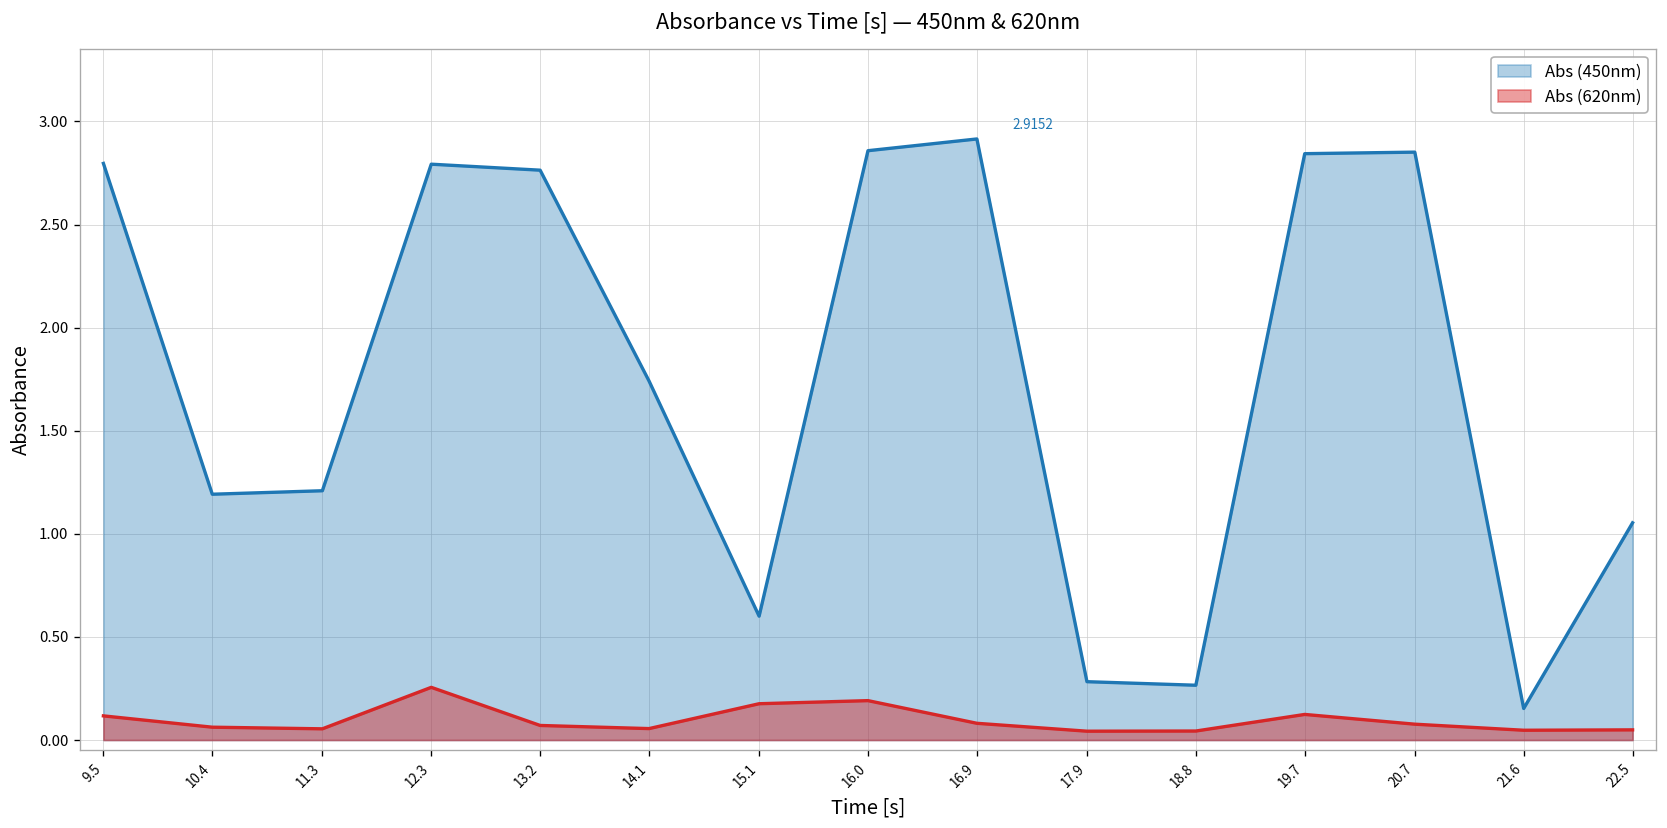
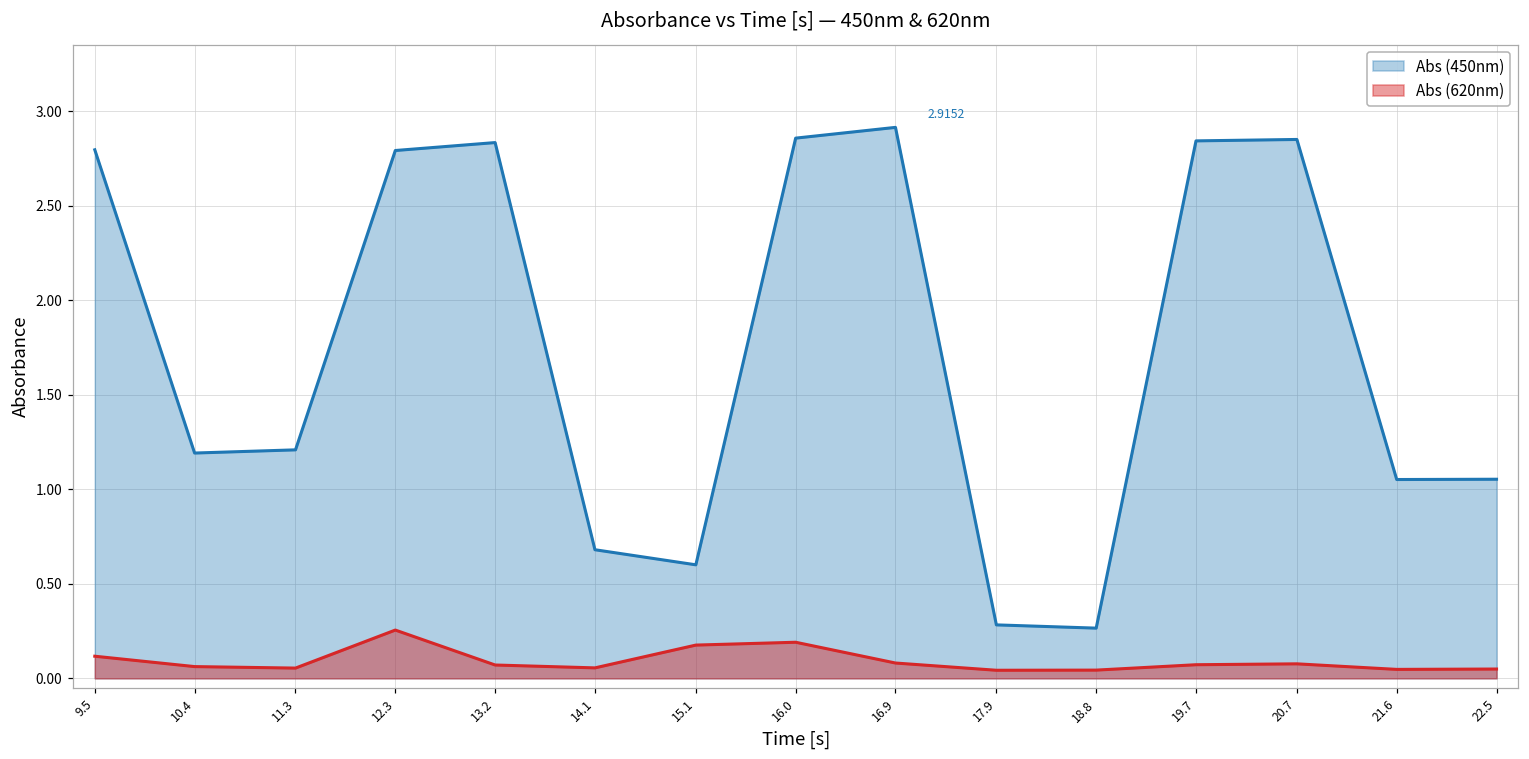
  {
    "Abs (450nm)": {
      "9.5": 2.80,
      "10.4": 1.19,
      "11.3": 1.21,
      "12.3": 2.79,
-     "13.2": 2.76,
-     "14.1": 1.74,
+     "13.2": 2.83,
+     "14.1": 0.68,
      "15.1": 0.60,
      "16.0": 2.86,
      "16.9": 2.92,
      "17.9": 0.28,
      "18.8": 0.27,
      "19.7": 2.84,
      "20.7": 2.85,
-     "21.6": 0.15,
+     "21.6": 1.05,
      "22.5": 1.05
    },
    "Abs (620nm)": {
      "9.5": 0.12,
      "10.4": 0.06,
      "11.3": 0.05,
      "12.3": 0.26,
      "13.2": 0.07,
      "14.1": 0.06,
      "15.1": 0.18,
      "16.0": 0.19,
      "16.9": 0.08,
      "17.9": 0.04,
      "18.8": 0.04,
-     "19.7": 0.12,
+     "19.7": 0.07,
      "20.7": 0.08,
      "21.6": 0.05,
      "22.5": 0.05
    }
  }
